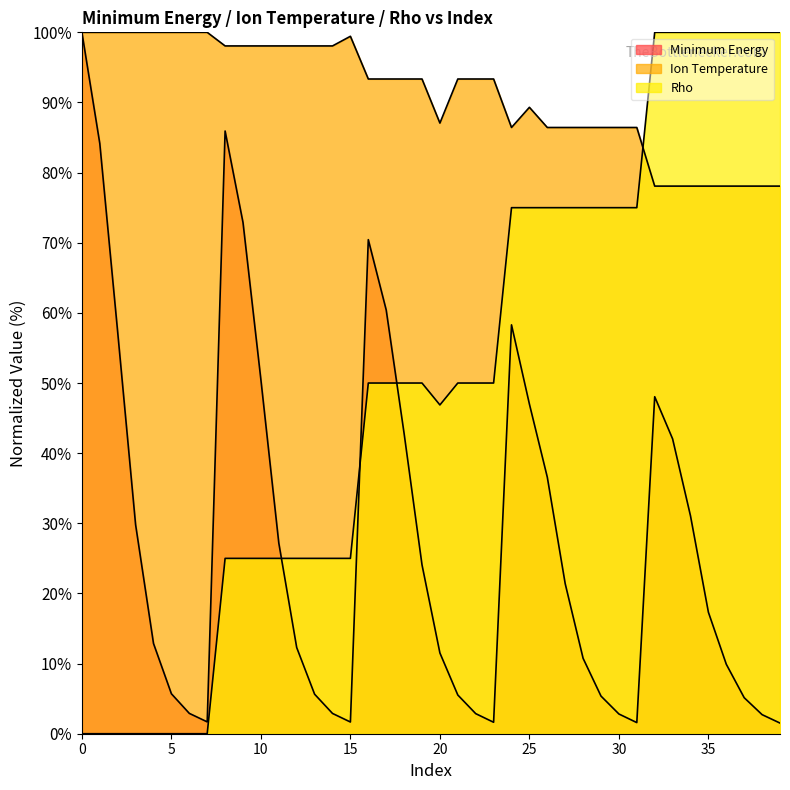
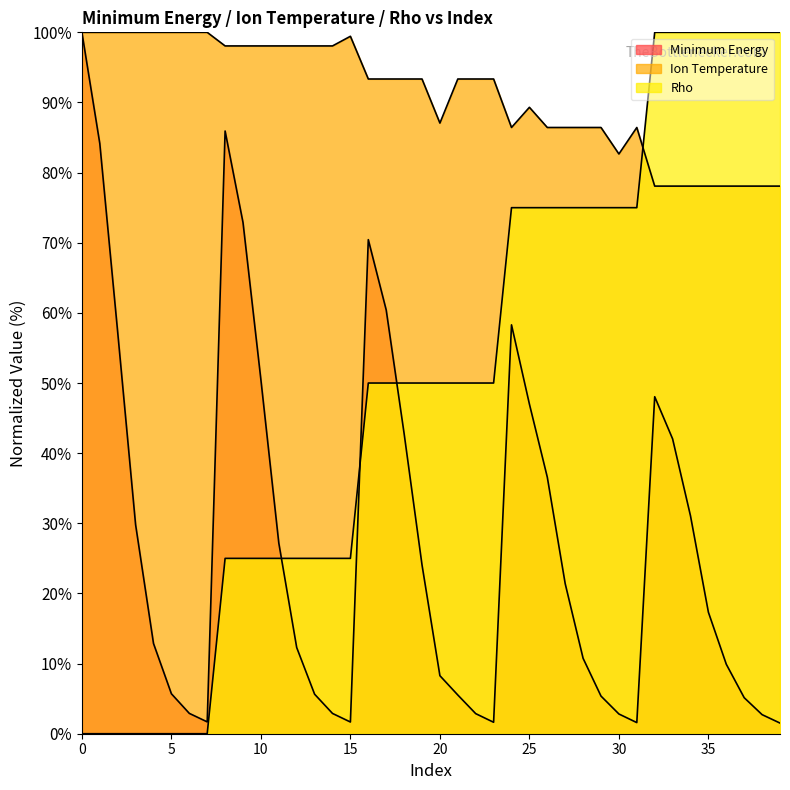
  {
    "Minimum Energy": {
      "5": "6%",
      "10": "50%",
      "15": "2%",
-     "20": "12%",
+     "20": "8%",
      "25": "47%",
      "30": "3%",
      "35": "17%"
    },
    "Ion Temperature": {
      "5": "100%",
      "10": "98%",
      "15": "99%",
      "20": "87%",
      "25": "89%",
-     "30": "86%",
+     "30": "83%",
      "35": "78%"
    },
    "Rho": {
      "0": "0%",
      "5": "0%",
      "10": "25%",
      "15": "25%",
-     "20": "47%",
+     "20": "50%",
      "25": "75%",
      "30": "75%",
      "35": "100%"
    }
  }
